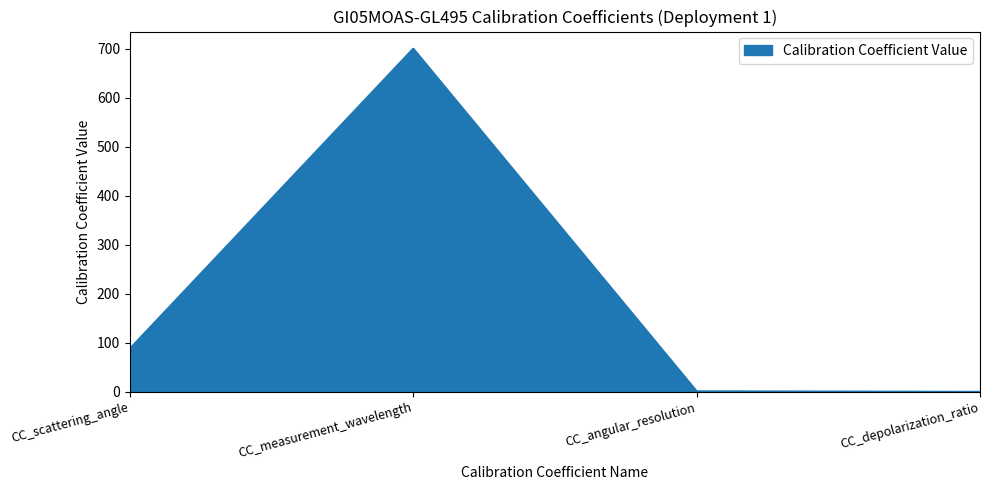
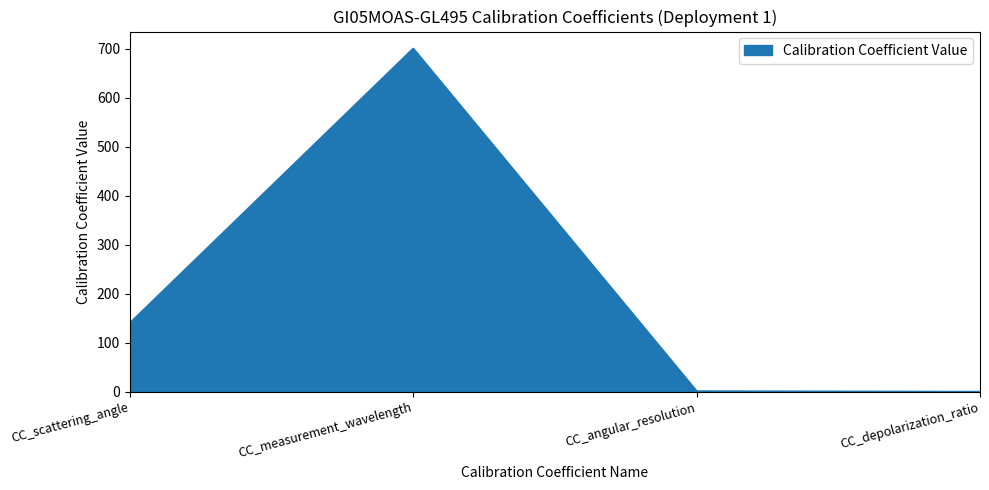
  {
-   "CC_scattering_angle": 90,
+   "CC_scattering_angle": 140,
    "CC_measurement_wavelength": 700,
    "CC_angular_resolution": 0,
    "CC_depolarization_ratio": 0
  }
